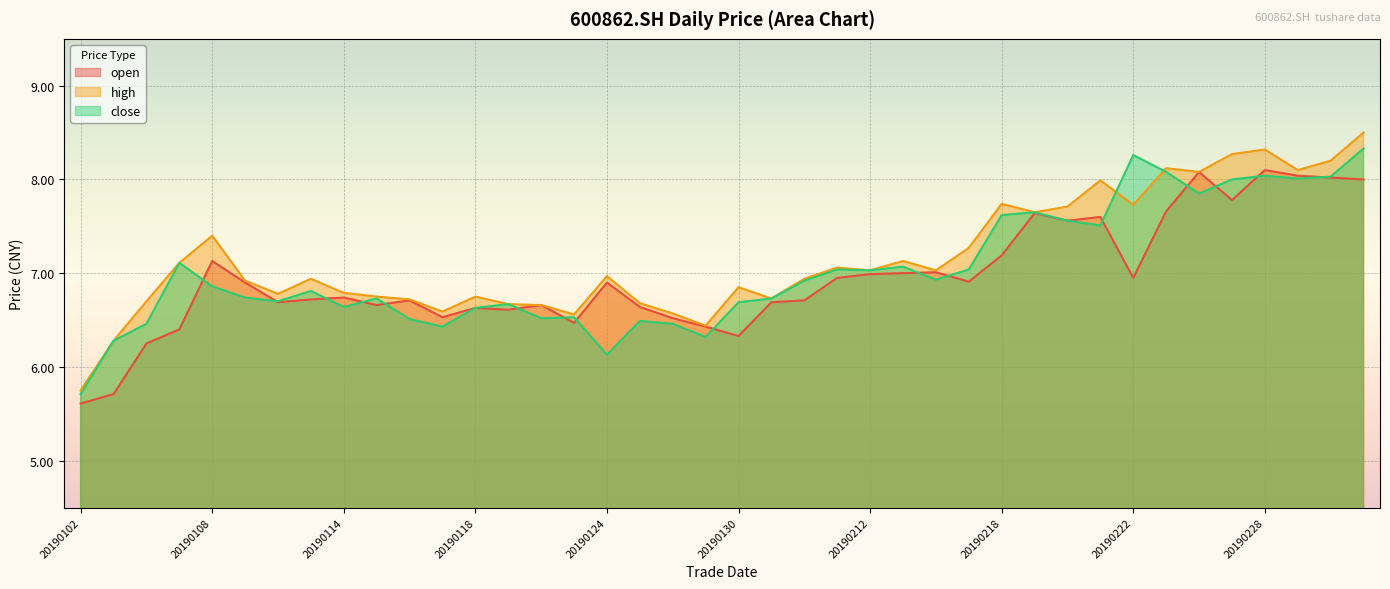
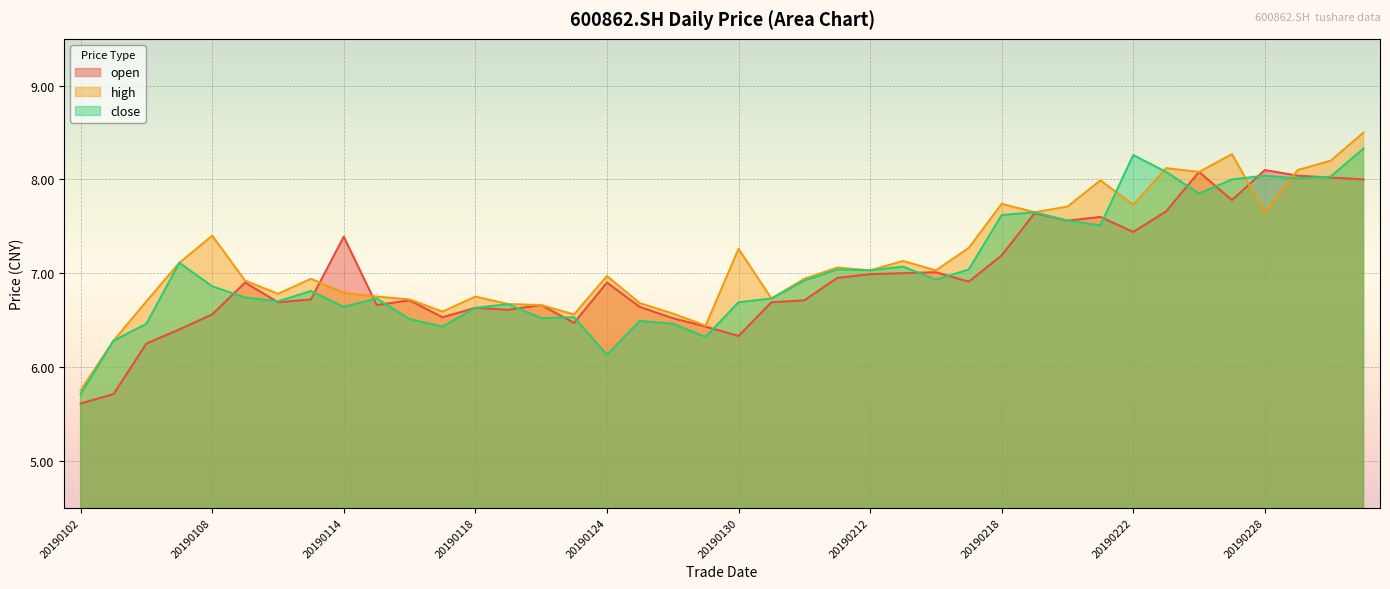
  {
    "open": {
      "20190102": 5.6,
-     "20190108": 7.1,
-     "20190114": 6.7,
+     "20190108": 6.6,
+     "20190114": 7.4,
      "20190124": 6.9,
      "20190130": 6.3,
      "20190212": 7.0,
      "20190218": 7.2,
-     "20190222": 7.0,
+     "20190222": 7.4,
      "20190228": 8.1
    },
    "high": {
      "20190102": 5.8,
      "20190108": 7.4,
      "20190114": 6.8,
      "20190118": 6.8,
      "20190124": 7.0,
-     "20190130": 6.9,
+     "20190130": 7.3,
      "20190218": 7.7,
      "20190222": 7.7,
-     "20190228": 8.3
+     "20190228": 7.7
    },
    "close": {
      "20190102": 5.7,
      "20190108": 6.9,
      "20190114": 6.6,
      "20190124": 6.1,
      "20190130": 6.7,
      "20190218": 7.6,
      "20190222": 8.3,
      "20190228": 8.0
    }
  }
